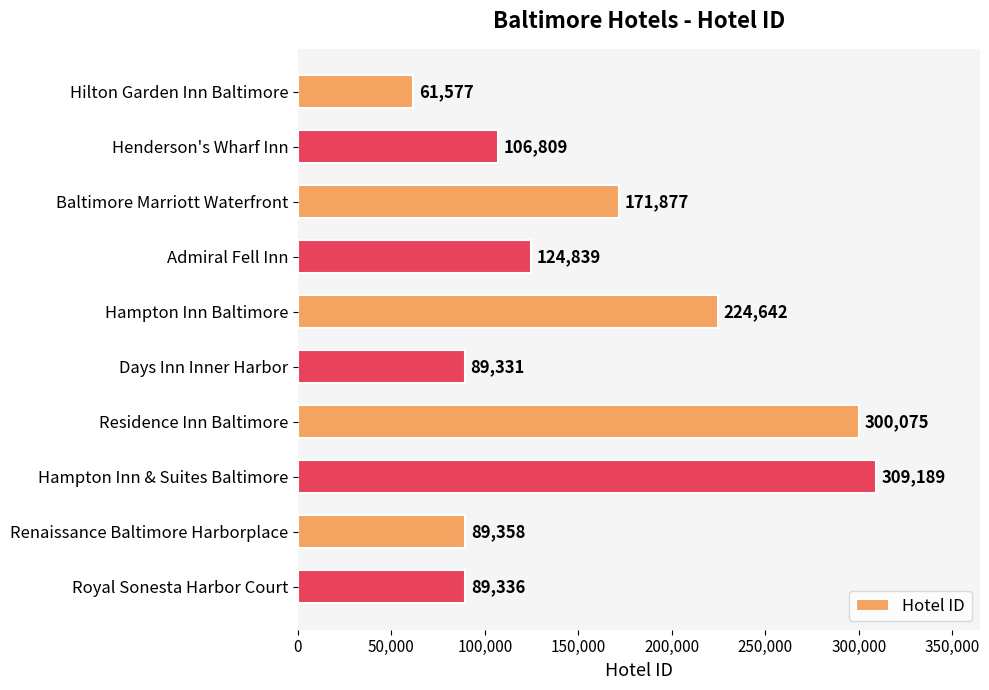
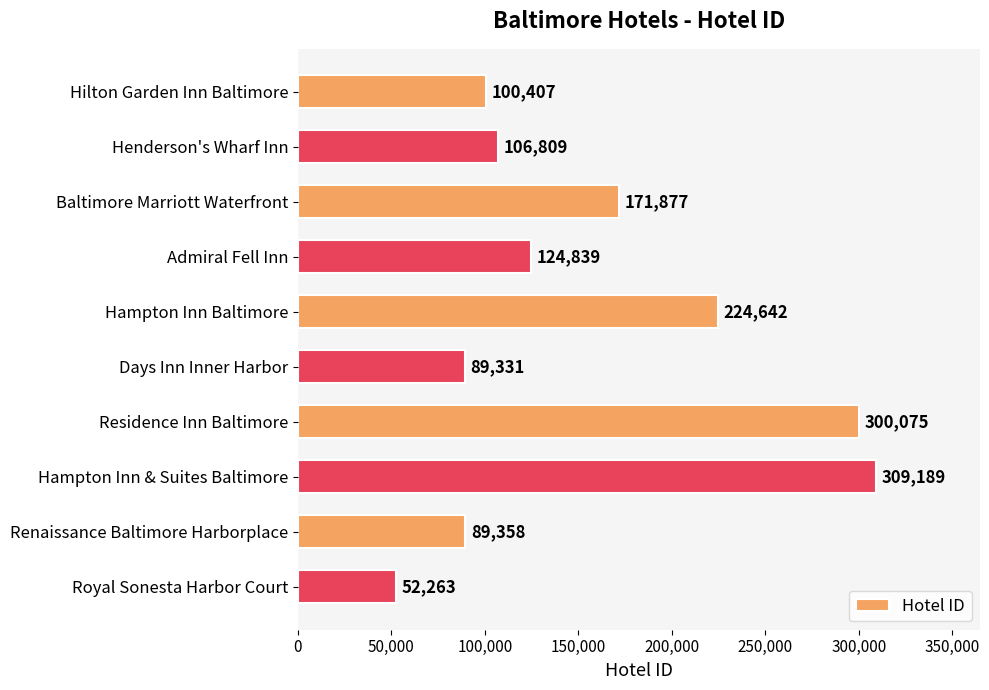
  {
-   "Hilton Garden Inn Baltimore": "61,577",
+   "Hilton Garden Inn Baltimore": "100,407",
    "Henderson's Wharf Inn": "106,809",
    "Baltimore Marriott Waterfront": "171,877",
    "Admiral Fell Inn": "124,839",
    "Hampton Inn Baltimore": "224,642",
    "Days Inn Inner Harbor": "89,331",
    "Residence Inn Baltimore": "300,075",
    "Hampton Inn & Suites Baltimore": "309,189",
    "Renaissance Baltimore Harborplace": "89,358",
-   "Royal Sonesta Harbor Court": "89,336"
+   "Royal Sonesta Harbor Court": "52,263"
  }
